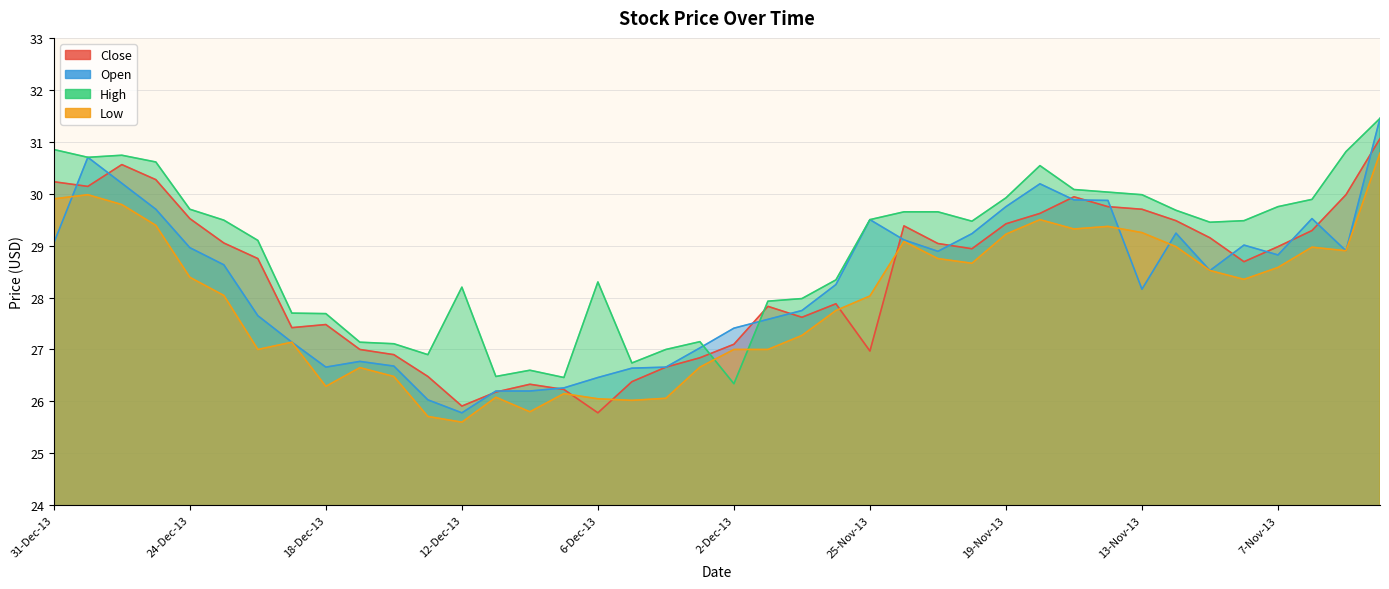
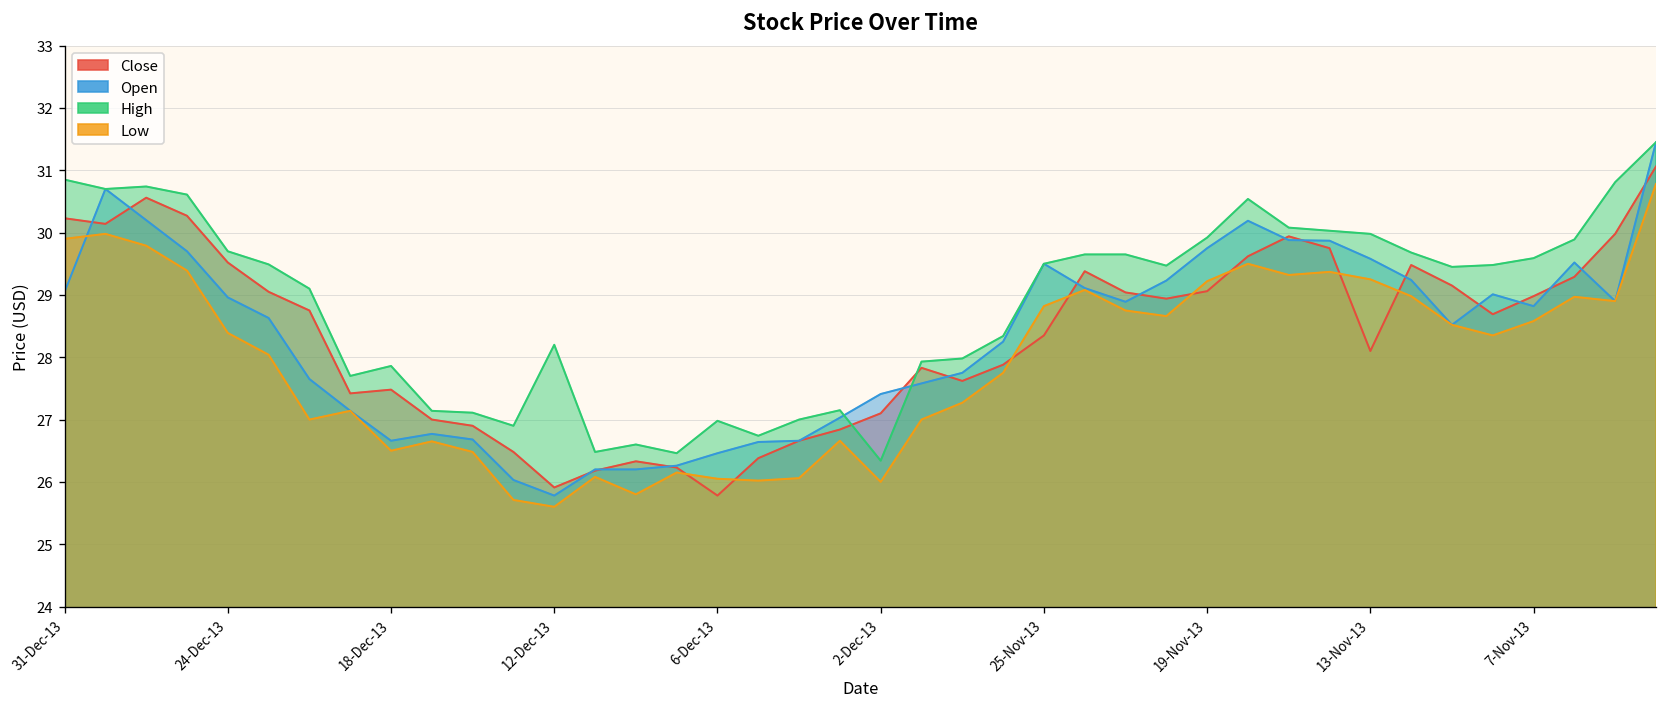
  {
    "Close": {
      "31-Dec-13": 30.2,
      "24-Dec-13": 29.5,
      "18-Dec-13": 27.5,
      "12-Dec-13": 25.9,
      "6-Dec-13": 25.8,
      "2-Dec-13": 27.1,
-     "25-Nov-13": 27.0,
-     "19-Nov-13": 29.4,
-     "13-Nov-13": 29.7,
+     "25-Nov-13": 28.4,
+     "19-Nov-13": 29.1,
+     "13-Nov-13": 28.1,
      "7-Nov-13": 29.0
    },
    "Open": {
      "31-Dec-13": 29.1,
      "24-Dec-13": 29.0,
      "18-Dec-13": 26.7,
      "12-Dec-13": 25.8,
      "6-Dec-13": 26.5,
      "2-Dec-13": 27.4,
      "19-Nov-13": 29.8,
-     "13-Nov-13": 28.2,
+     "13-Nov-13": 29.6,
      "7-Nov-13": 28.8
    },
    "High": {
      "31-Dec-13": 30.9,
      "24-Dec-13": 29.7,
-     "18-Dec-13": 27.7,
+     "18-Dec-13": 27.9,
      "12-Dec-13": 28.2,
-     "6-Dec-13": 28.3,
+     "6-Dec-13": 27.0,
      "2-Dec-13": 26.3,
      "19-Nov-13": 29.9,
      "13-Nov-13": 30.0,
-     "7-Nov-13": 29.8
+     "7-Nov-13": 29.6
    },
    "Low": {
      "31-Dec-13": 29.9,
      "24-Dec-13": 28.4,
-     "18-Dec-13": 26.3,
+     "18-Dec-13": 26.5,
      "12-Dec-13": 25.6,
      "6-Dec-13": 26.1,
-     "2-Dec-13": 27,
-     "25-Nov-13": 28.0,
+     "2-Dec-13": 26,
+     "25-Nov-13": 28.8,
      "19-Nov-13": 29.2,
      "13-Nov-13": 29.3,
      "7-Nov-13": 28.6
    }
  }
